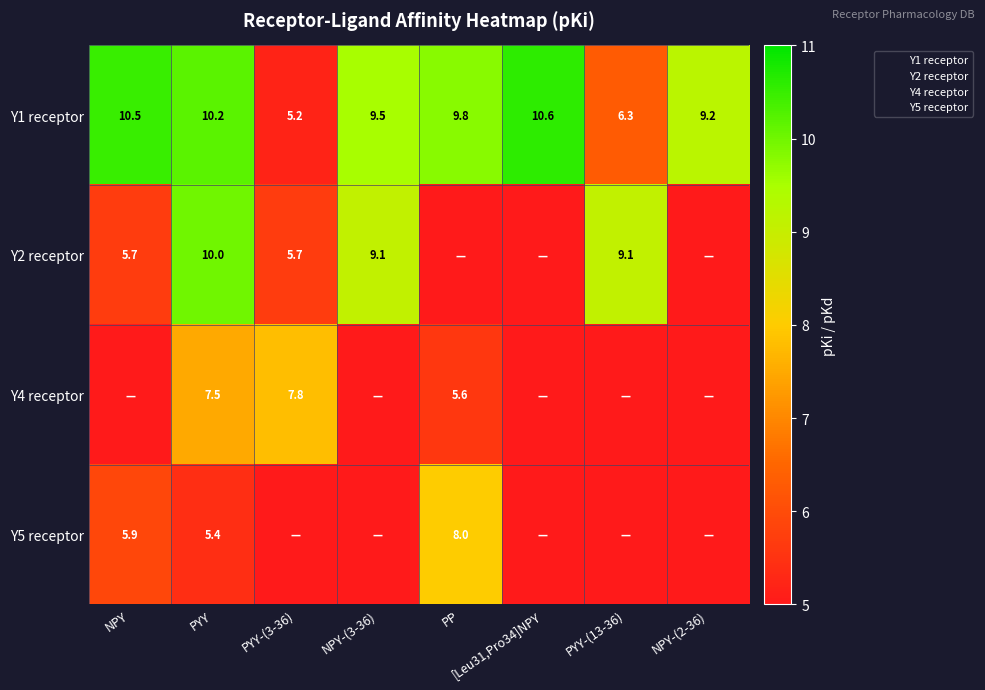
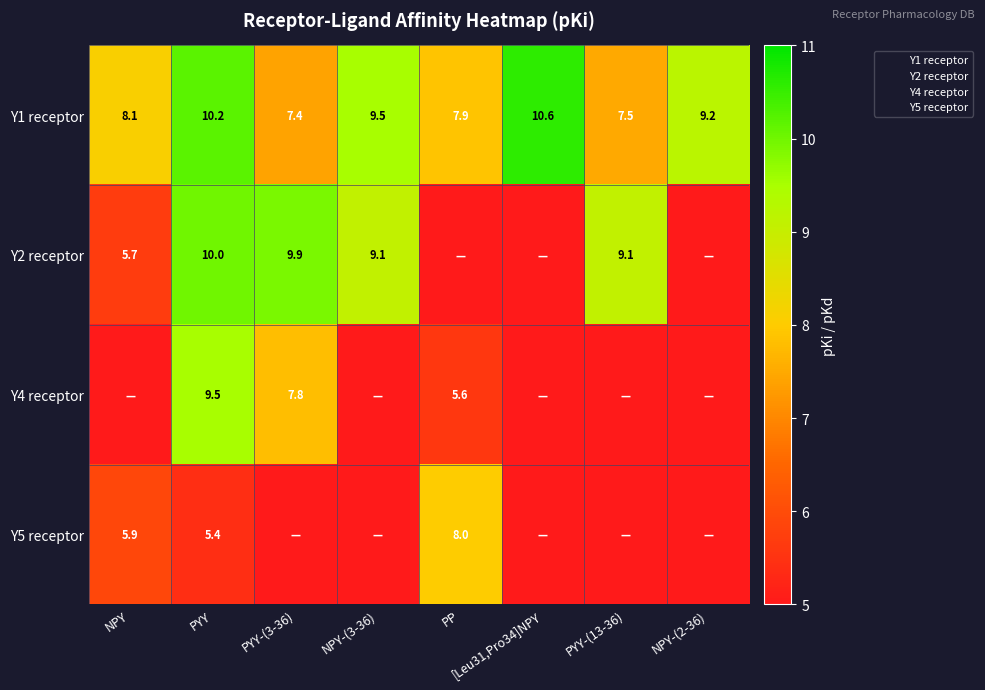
  {
    "Y1 receptor": {
-     "NPY": 10.5,
-     "PYY-(3-36)": 5.2,
-     "PP": 9.8,
-     "PYY-(13-36)": 6.3
+     "NPY": 8.1,
+     "PYY-(3-36)": 7.4,
+     "PP": 7.9,
+     "PYY-(13-36)": 7.5
    },
    "Y2 receptor": {
-     "PYY-(3-36)": 5.7
+     "PYY-(3-36)": 9.9
    },
    "Y4 receptor": {
-     "PYY": 7.5
+     "PYY": 9.5
    }
  }
